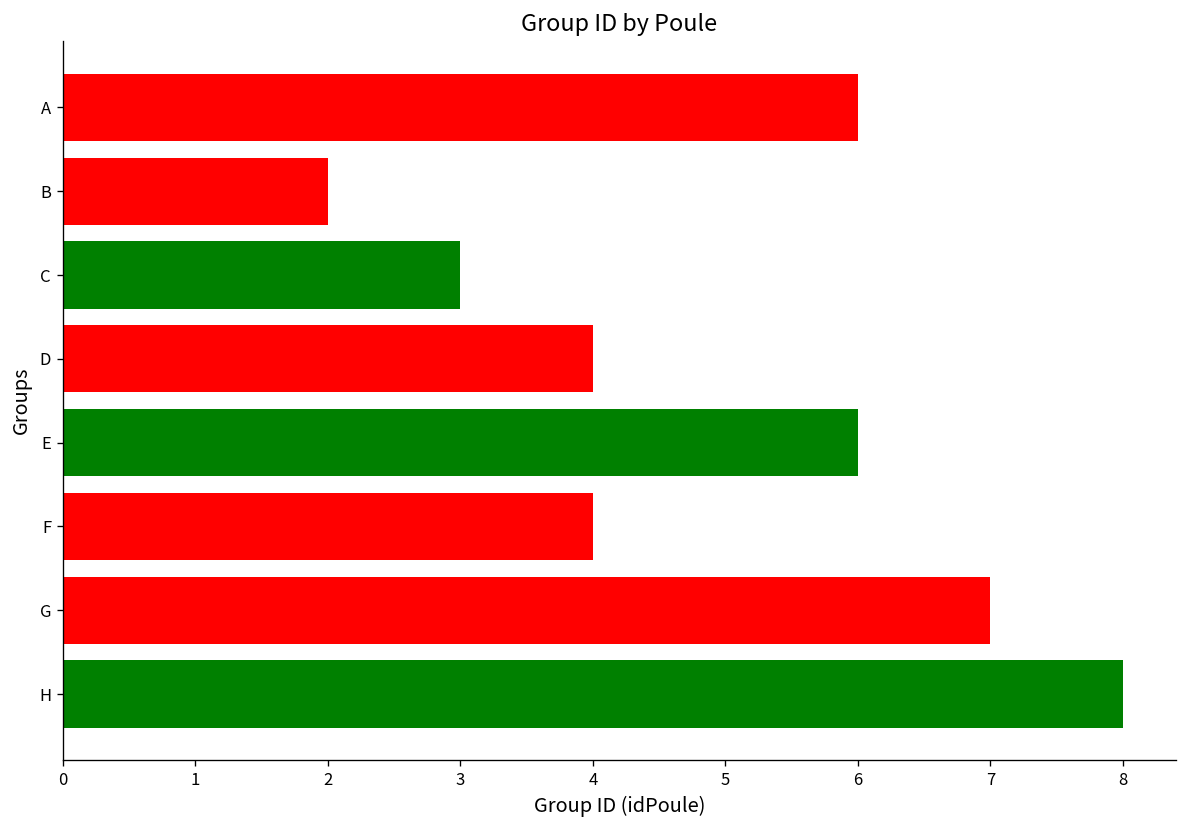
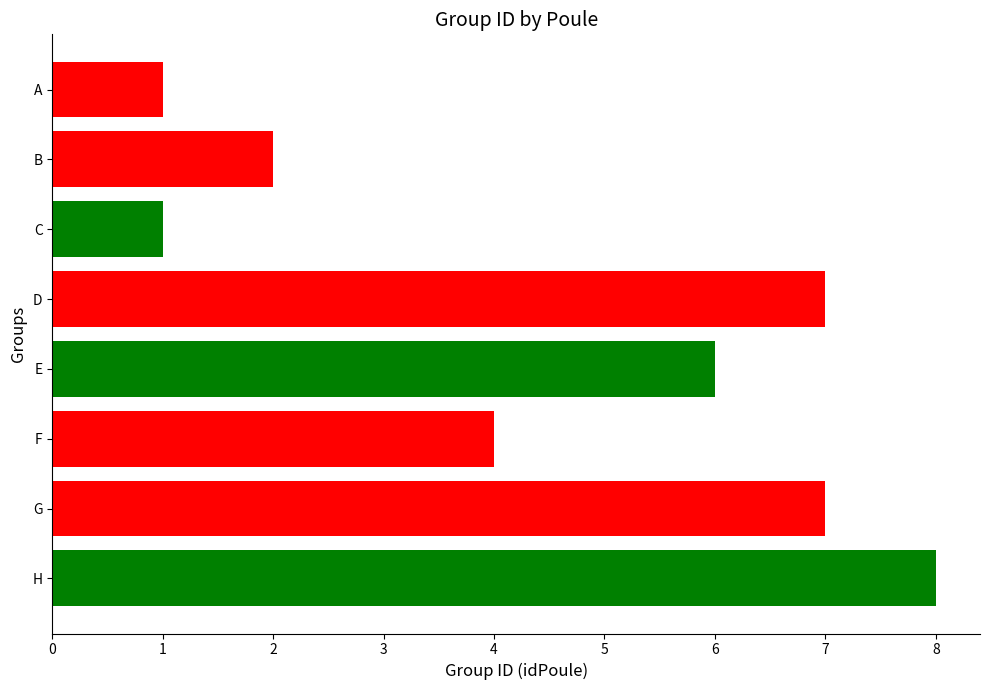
  {
-   "A": 6,
+   "A": 1,
    "B": 2,
-   "C": 3,
-   "D": 4,
+   "C": 1,
+   "D": 7,
    "E": 6,
    "F": 4,
    "G": 7,
    "H": 8
  }
